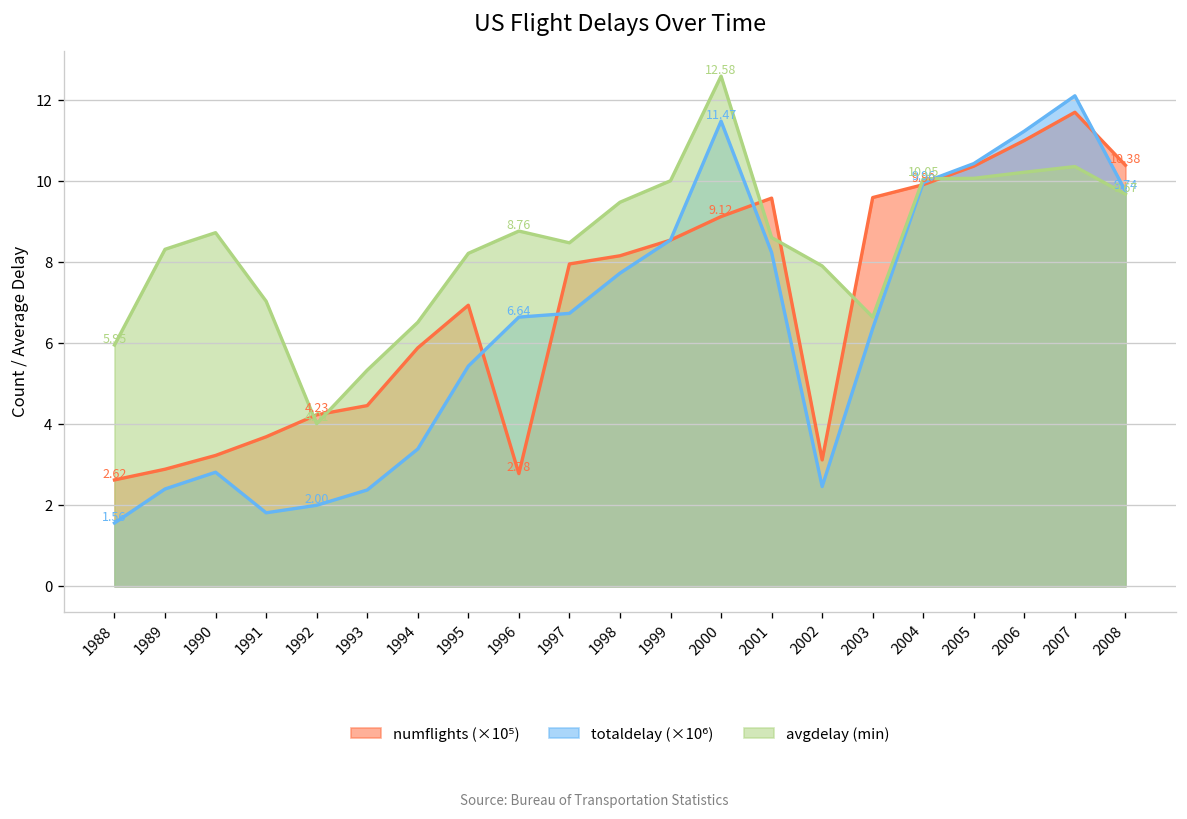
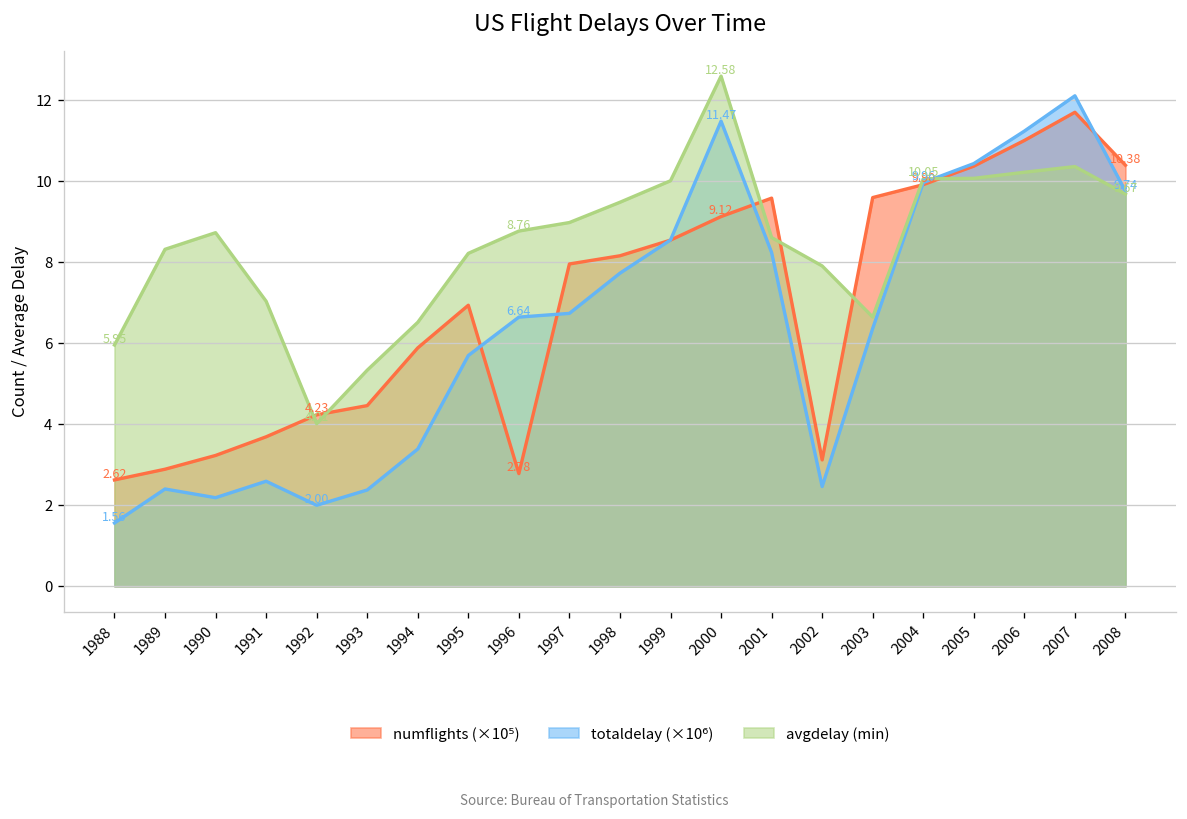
  {
    "numflights (×10⁵)": {
      "1988": 2.62,
      "1992": 4.23,
      "1996": 2.78,
      "2000": 9.12,
      "2008": 10.38
    },
    "totaldelay (×10⁶)": {
      "1989": 2.4,
-     "1990": 2.8,
-     "1991": 1.8,
+     "1990": 2.2,
+     "1991": 2.6,
      "1993": 2.4,
      "1994": 3.4,
-     "1995": 5.4,
+     "1995": 5.7,
      "1997": 6.7,
      "1998": 7.7,
      "2001": 8.2,
      "2002": 2.5,
      "2003": 6.4,
      "2006": 11.2,
      "2007": 12.1
    },
    "avgdelay (min)": {
      "1989": 8.3,
      "1990": 8.7,
      "1991": 7.0,
      "1992": 4.0,
      "1993": 5.3,
      "1994": 6.5,
      "1995": 8.2,
-     "1997": 8.5,
+     "1997": 9.0,
      "1998": 9.5,
      "1999": 10.0,
      "2001": 8.6,
      "2002": 7.9,
      "2003": 6.6,
      "2005": 10.1,
      "2006": 10.2,
      "2007": 10.4
    }
  }
